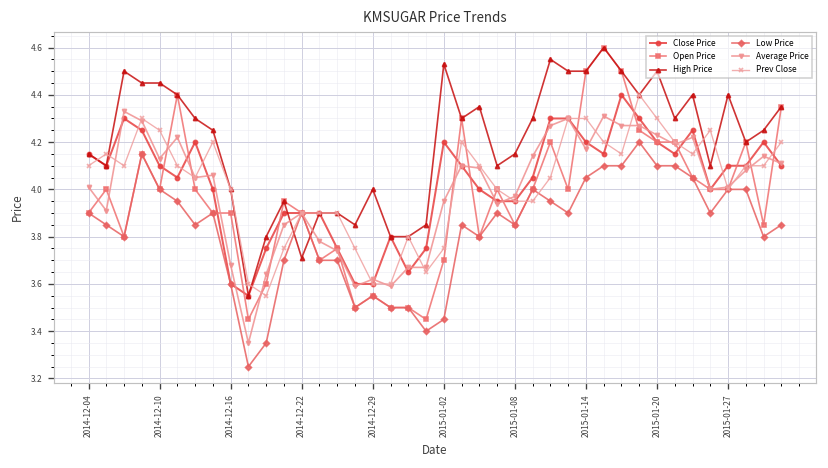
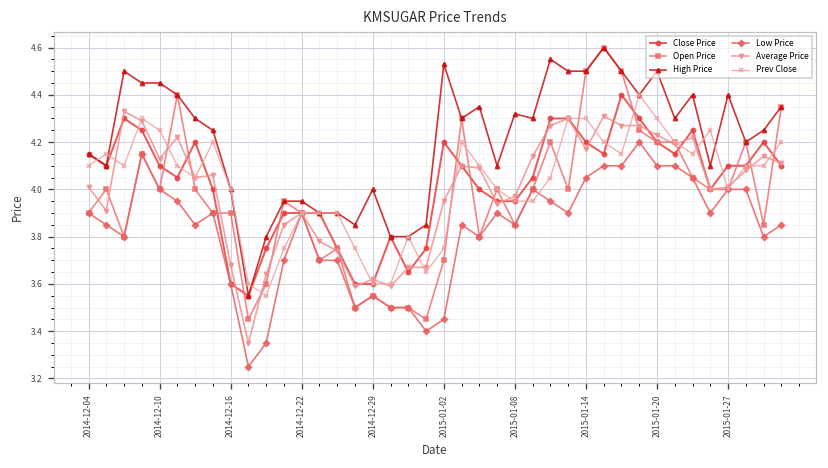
  {
    "High Price": {
      "2014-12-10": 4.45,
-     "2014-12-22": 3.71,
+     "2014-12-22": 3.95,
      "2014-12-29": 4.00,
      "2015-01-02": 4.53,
-     "2015-01-08": 4.15,
+     "2015-01-08": 4.32,
      "2015-01-27": 4.40
    }
  }
